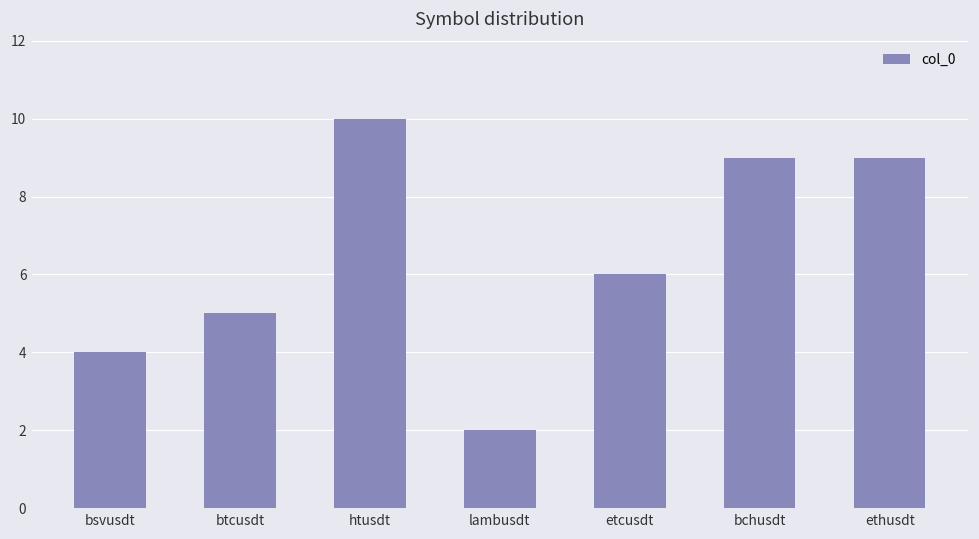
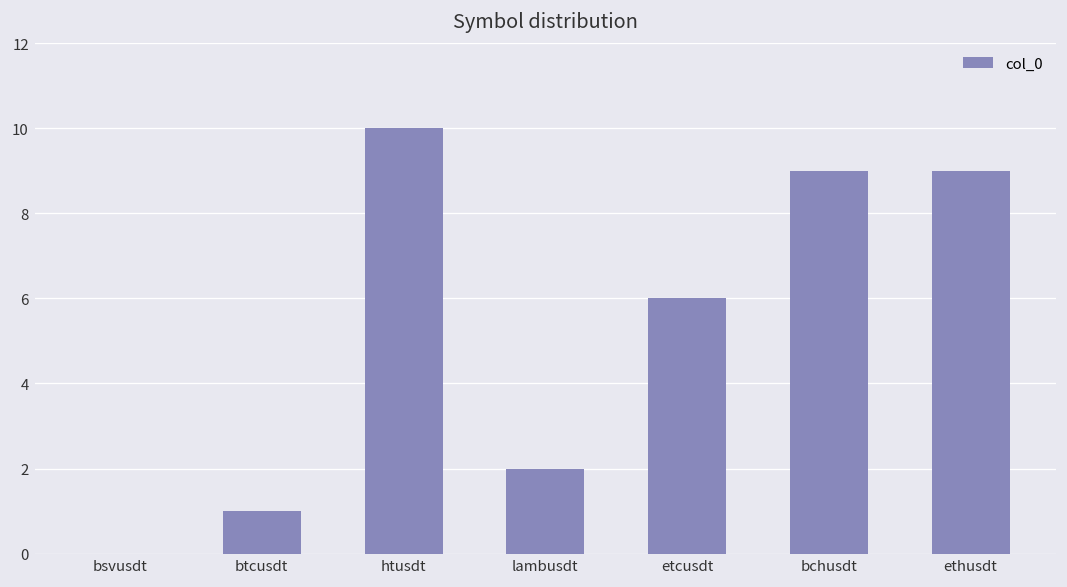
  {
-   "bsvusdt": 4,
-   "btcusdt": 5,
+   "bsvusdt": 0,
+   "btcusdt": 1,
    "htusdt": 10,
    "lambusdt": 2,
    "etcusdt": 6,
    "bchusdt": 9,
    "ethusdt": 9
  }
